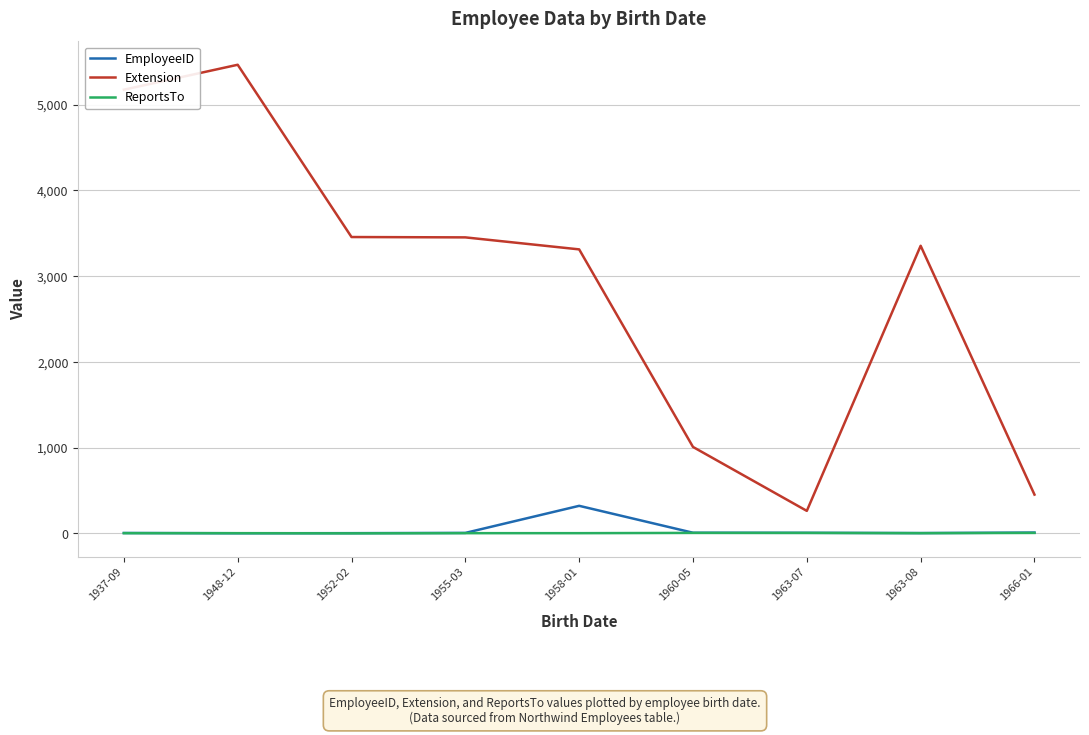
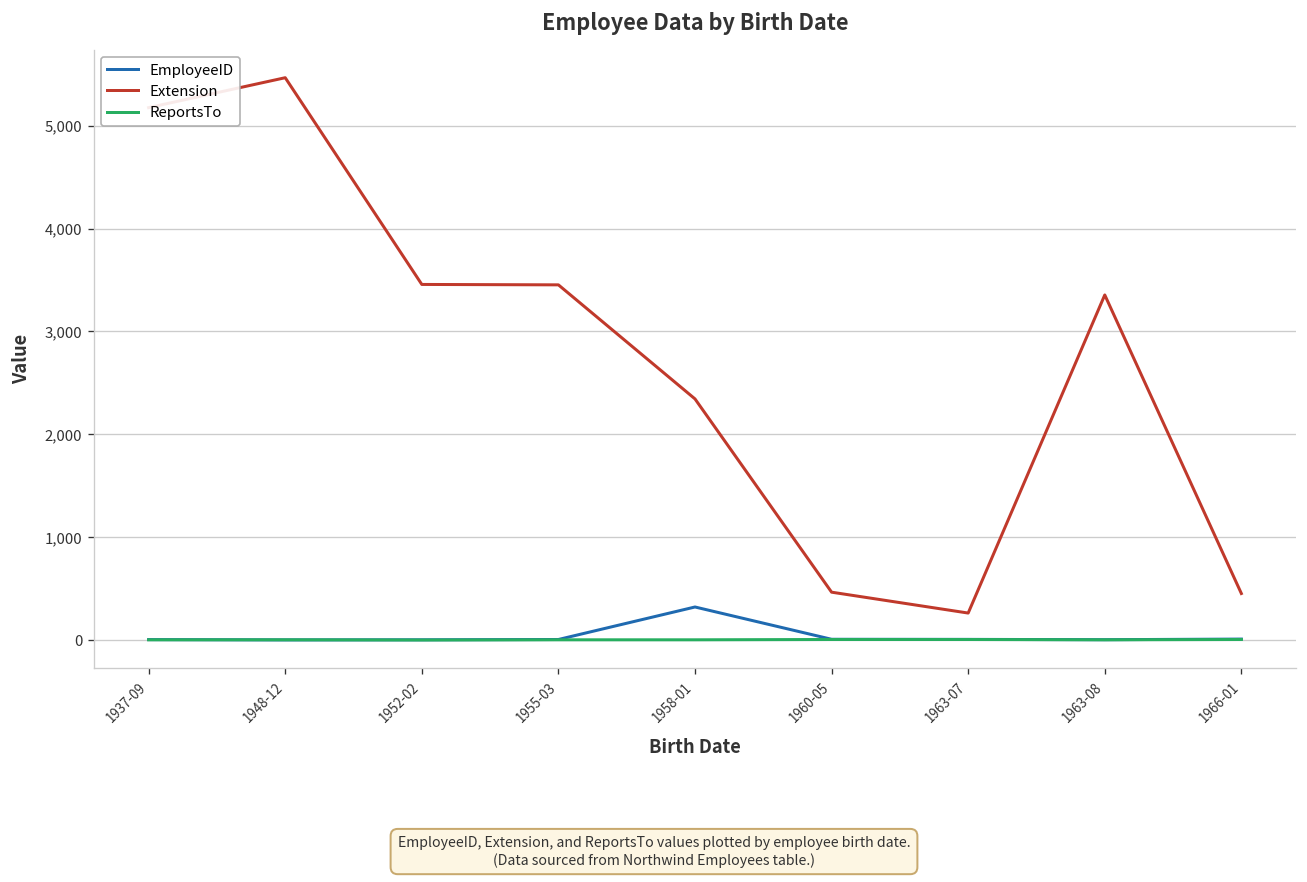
  {
    "EmployeeID": {
      "1958-01": "300"
    },
    "Extension": {
      "1948-12": "5,500",
      "1952-02": "3,500",
      "1955-03": "3,500",
-     "1958-01": "3,300",
-     "1960-05": "1,000",
+     "1958-01": "2,300",
+     "1960-05": "500",
      "1963-07": "300",
      "1963-08": "3,400",
      "1966-01": "500"
    },
    "ReportsTo": {
      "1958-01": "0"
    }
  }
